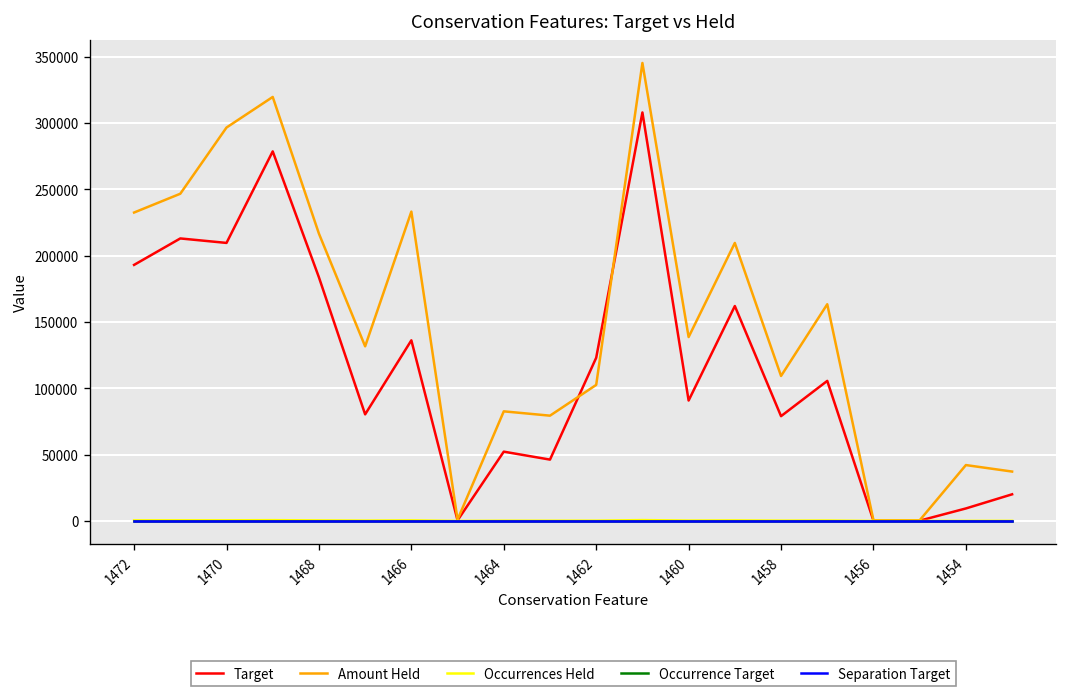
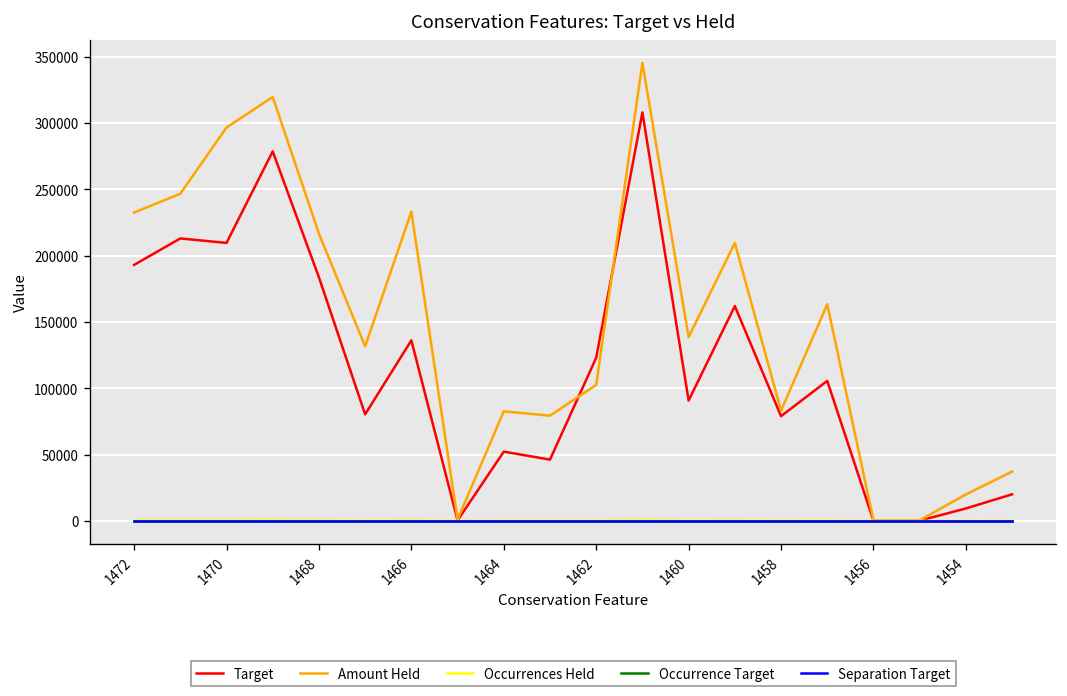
  {
    "Target": {
      "1472": 193000,
      "1470": 210000,
      "1468": 184000,
      "1466": 136000,
      "1464": 52000,
      "1462": 123000,
      "1460": 91000,
      "1458": 79000,
      "1454": 9000
    },
    "Amount Held": {
      "1472": 232000,
      "1470": 297000,
      "1468": 217000,
      "1466": 233000,
      "1464": 83000,
      "1462": 103000,
      "1460": 139000,
-     "1458": 109000,
-     "1454": 42000
+     "1458": 83000,
+     "1454": 20000
    }
  }
